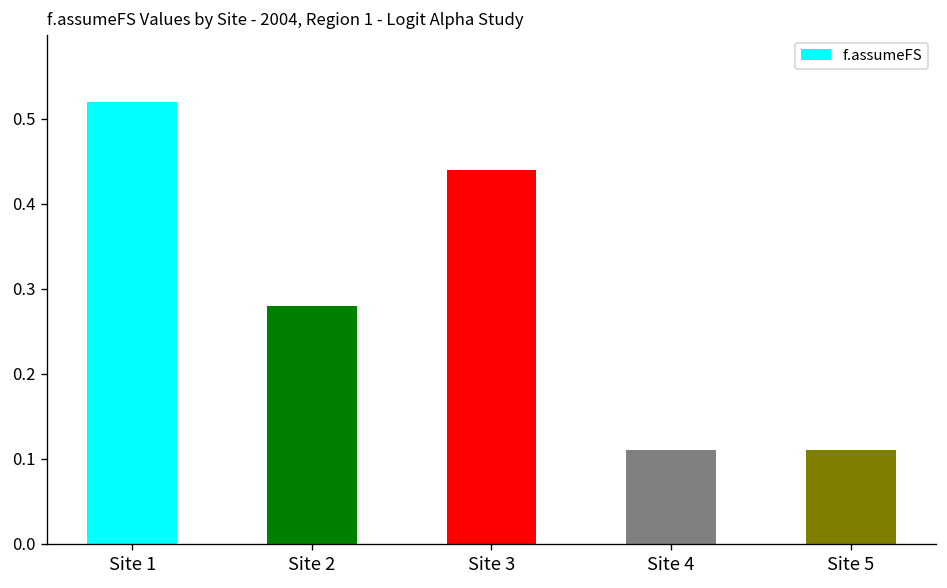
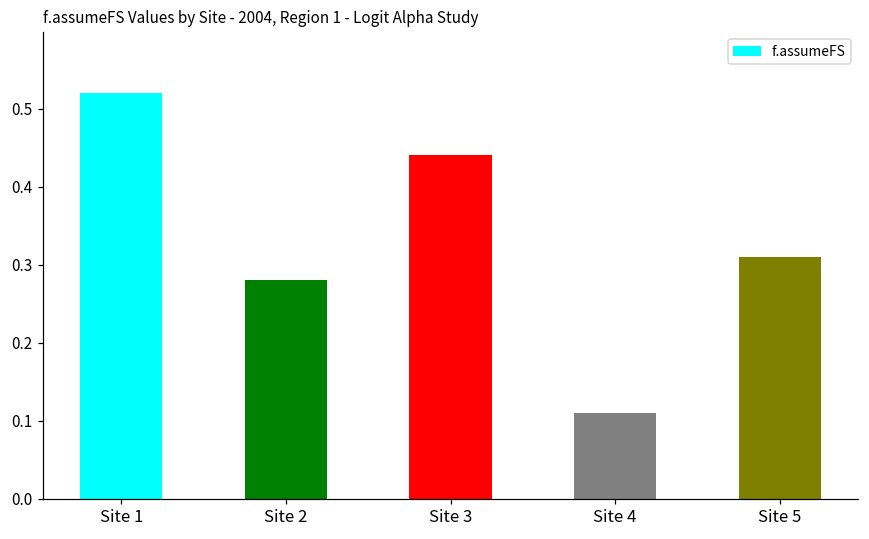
  {
    "Site 1": 0.52,
    "Site 2": 0.28,
    "Site 3": 0.44,
    "Site 4": 0.11,
-   "Site 5": 0.11
+   "Site 5": 0.31
  }
